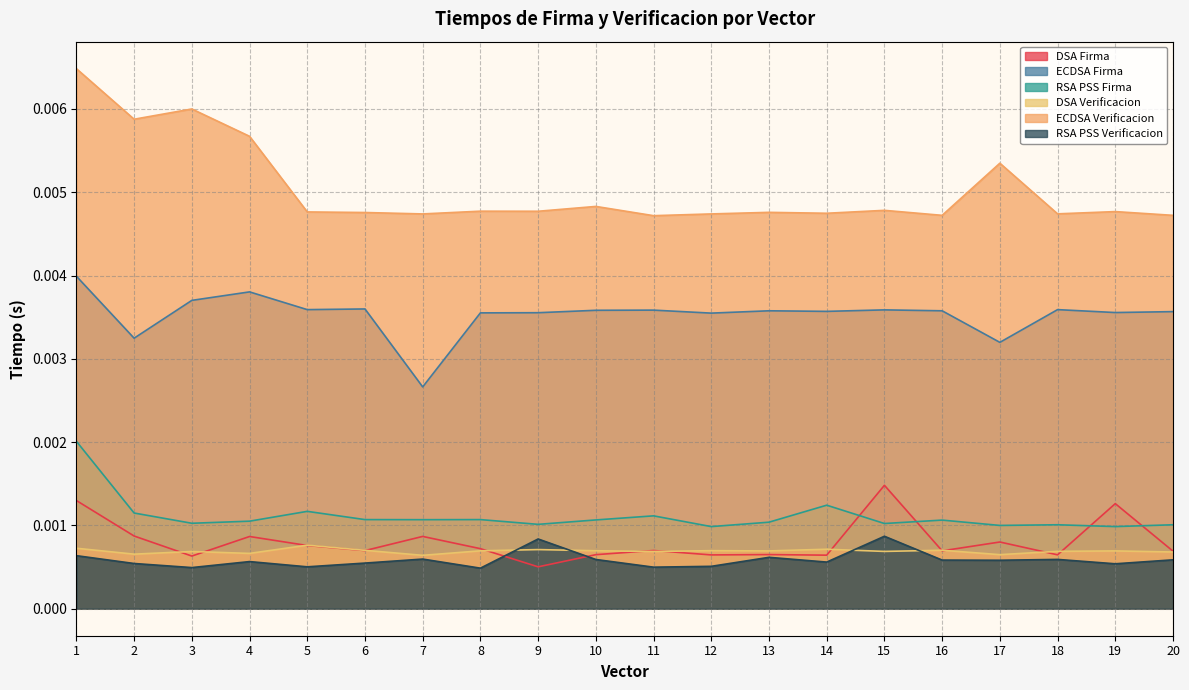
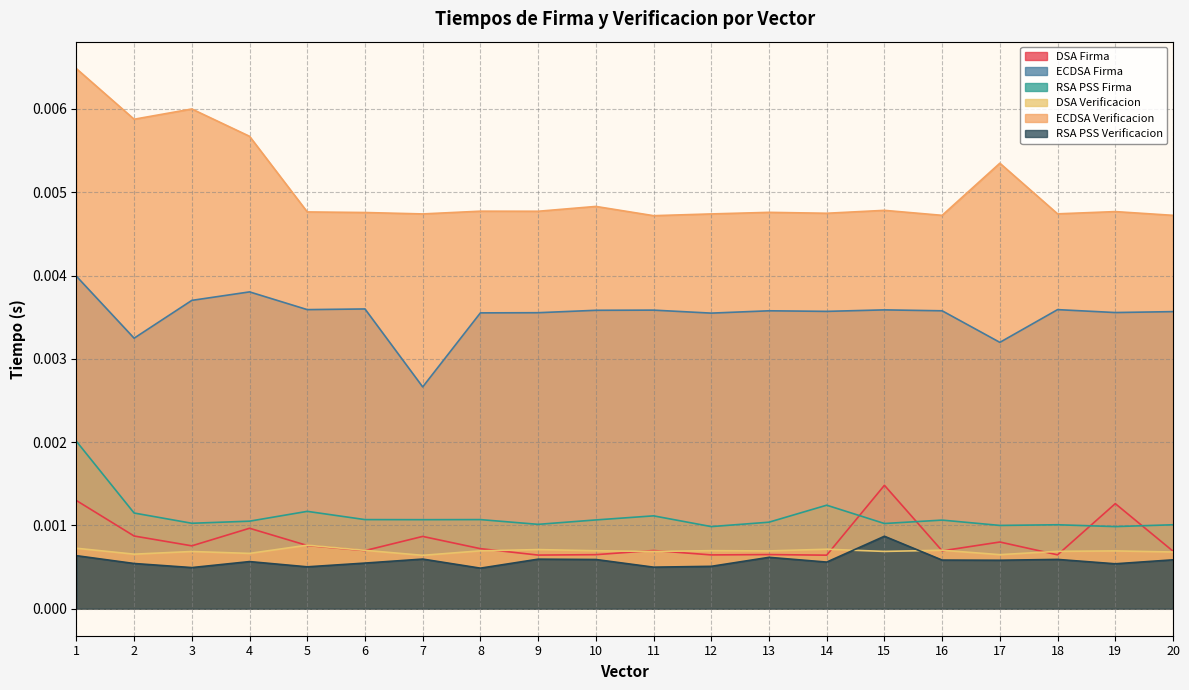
  {
    "DSA Firma": {
      "1": 0.0013,
      "2": 0.0009,
-     "3": 0.0006,
-     "4": 0.0009,
+     "3": 0.0008,
+     "4": 0.0010,
      "7": 0.0009,
-     "9": 0.0005,
+     "9": 0.0006,
      "10": 0.0006,
      "12": 0.0006,
      "13": 0.0007,
      "14": 0.0006,
      "15": 0.0015,
      "17": 0.0008,
      "18": 0.0006,
      "19": 0.0013
    },
    "RSA PSS Verificacion": {
      "1": 0.0006,
      "2": 0.0005,
      "3": 0.0005,
      "4": 0.0006,
      "5": 0.0005,
      "6": 0.0005,
      "7": 0.0006,
      "8": 0.0005,
-     "9": 0.0008,
+     "9": 0.0006,
      "10": 0.0006,
      "11": 0.0005,
      "12": 0.0005,
      "13": 0.0006,
      "14": 0.0006,
      "15": 0.0009,
      "16": 0.0006,
      "17": 0.0006,
      "18": 0.0006,
      "19": 0.0005,
      "20": 0.0006
    }
  }
